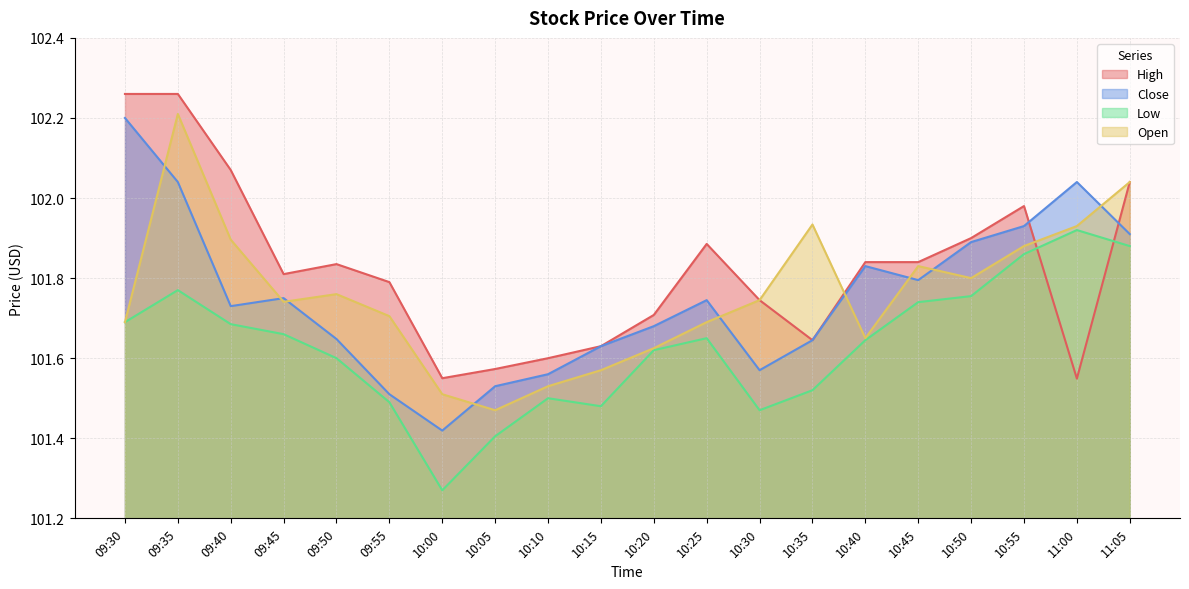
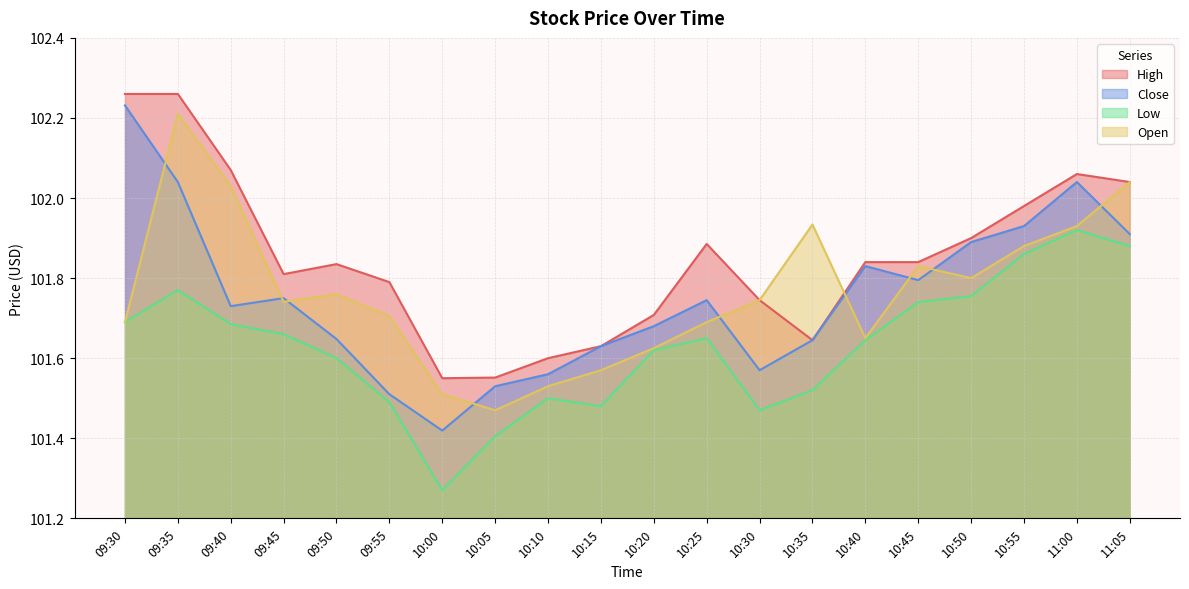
  {
    "High": {
      "09:30": 102.26,
      "09:35": 102.26,
      "09:40": 102.07,
      "09:45": 101.81,
      "09:50": 101.83,
      "09:55": 101.79,
      "10:00": 101.55,
-     "10:05": 101.57,
+     "10:05": 101.55,
      "10:10": 101.60,
      "10:20": 101.71,
      "10:25": 101.89,
      "10:40": 101.84,
      "10:45": 101.84,
      "10:50": 101.90,
      "10:55": 101.98,
-     "11:00": 101.55
+     "11:00": 102.06
    },
    "Close": {
-     "09:30": 102.20,
+     "09:30": 102.23,
      "09:35": 102.04,
      "09:40": 101.73,
      "09:45": 101.75,
      "09:50": 101.65,
      "09:55": 101.51,
      "10:00": 101.42,
      "10:05": 101.53,
      "10:10": 101.56,
      "10:20": 101.68,
      "10:25": 101.75,
      "10:30": 101.57,
      "10:40": 101.83,
      "10:45": 101.79,
      "10:50": 101.89,
      "10:55": 101.93,
      "11:00": 102.04,
      "11:05": 101.91
    },
    "Low": {
      "09:35": 101.77,
      "09:40": 101.68,
      "09:45": 101.66,
      "09:50": 101.60,
      "09:55": 101.49,
      "10:00": 101.27,
      "10:05": 101.40,
      "10:10": 101.50,
      "10:15": 101.48,
      "10:25": 101.65,
      "10:30": 101.47,
      "10:35": 101.52,
      "10:45": 101.74,
      "10:50": 101.75,
      "10:55": 101.86,
      "11:00": 101.92,
      "11:05": 101.88
    },
    "Open": {
      "09:35": 102.21,
-     "09:40": 101.90,
+     "09:40": 102.03,
      "09:45": 101.74,
      "09:50": 101.76,
      "09:55": 101.71,
      "10:00": 101.51,
      "10:05": 101.47,
      "10:10": 101.53,
      "10:15": 101.57,
      "10:25": 101.69,
      "10:35": 101.93,
      "10:45": 101.83,
      "10:50": 101.80,
      "10:55": 101.88,
      "11:00": 101.93
    }
  }
